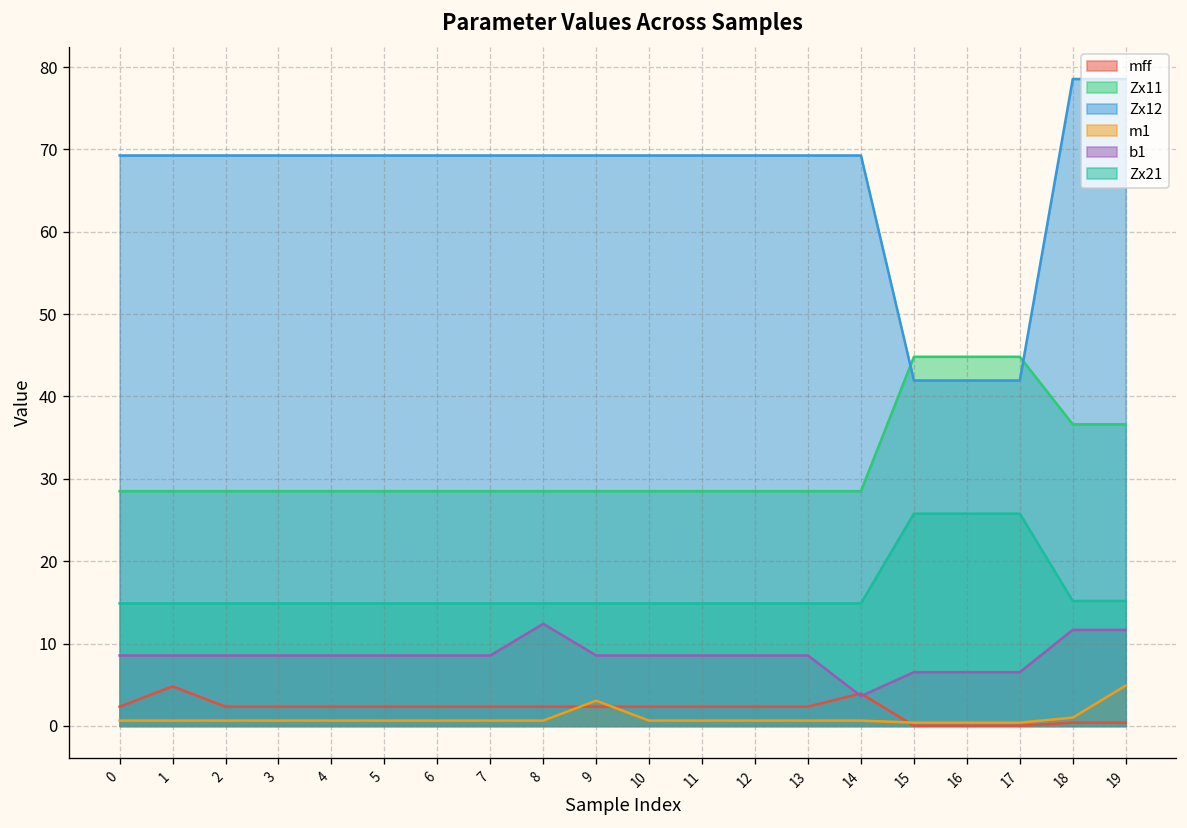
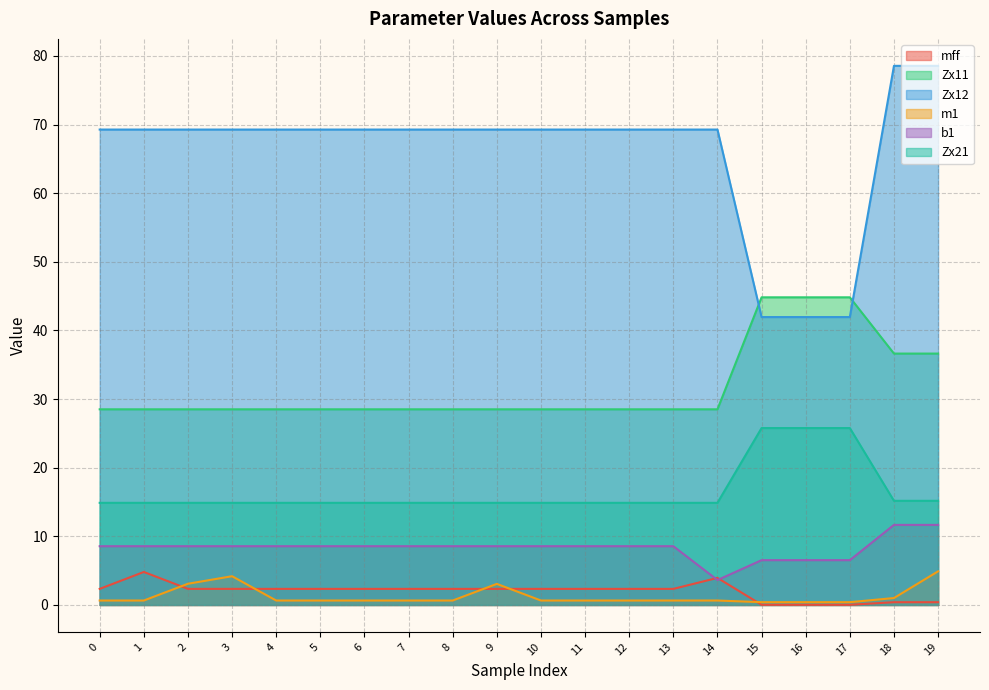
  {
    "mff": {
      "0": 2,
      "1": 5,
      "2": 2,
      "3": 2,
      "4": 2,
      "5": 2,
      "6": 2,
      "7": 2,
      "8": 2,
      "9": 2,
      "10": 2,
      "11": 2,
      "12": 2,
      "13": 2,
      "15": 0,
      "16": 0,
      "17": 0,
      "18": 0,
      "19": 0
    },
    "m1": {
      "0": 1,
      "1": 1,
-     "2": 1,
-     "3": 1,
+     "2": 3,
+     "3": 4,
      "4": 1,
      "5": 1,
      "6": 1,
      "7": 1,
      "8": 1,
      "9": 3,
      "10": 1,
      "11": 1,
      "12": 1,
      "13": 1,
      "14": 1,
      "15": 0,
      "16": 0,
      "17": 0,
      "18": 1,
      "19": 5
    },
    "b1": {
      "0": 9,
      "1": 9,
      "2": 9,
      "3": 9,
      "4": 9,
      "5": 9,
      "6": 9,
      "7": 9,
-     "8": 12,
+     "8": 9,
      "9": 9,
      "10": 9,
      "11": 9,
      "12": 9,
      "13": 9,
      "15": 7,
      "16": 7,
      "17": 7,
      "18": 12,
      "19": 12
    }
  }
